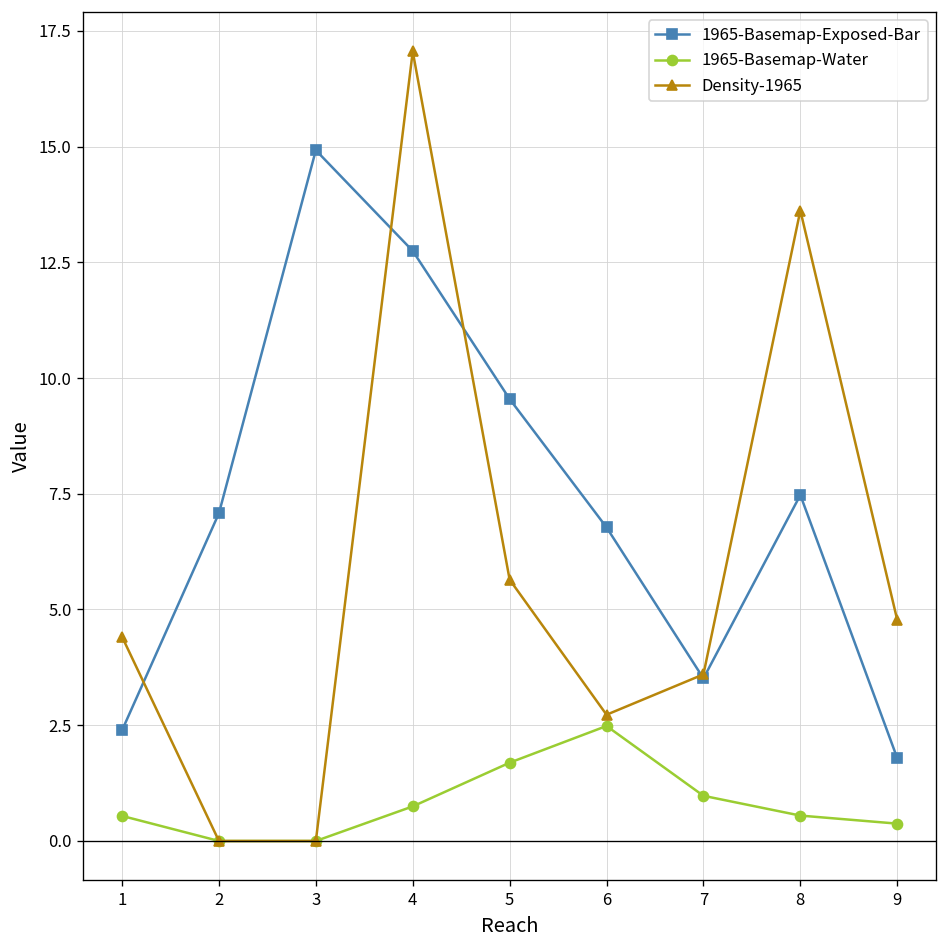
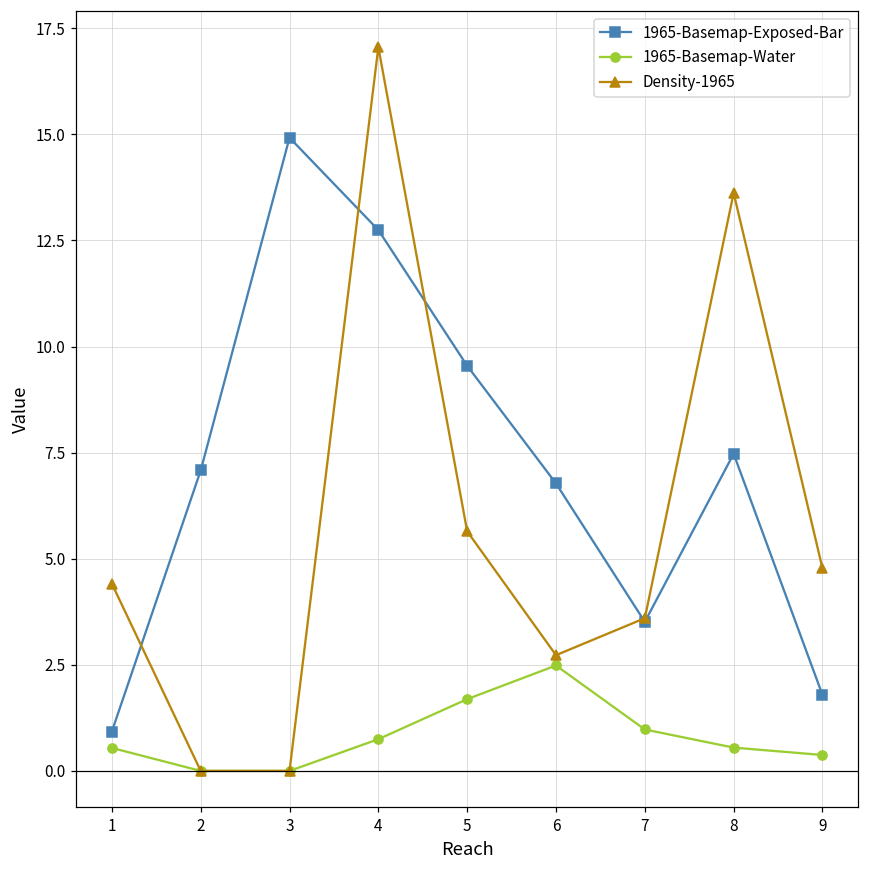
  {
    "1965-Basemap-Exposed-Bar": {
-     "1": 2.4,
+     "1": 0.9,
      "2": 7.1,
      "3": 14.9,
      "4": 12.7,
      "5": 9.5,
      "6": 6.8,
      "7": 3.5,
      "8": 7.5,
      "9": 1.8
    },
    "1965-Basemap-Water": {
      "1": 0.5,
      "4": 0.7,
      "5": 1.7,
      "6": 2.5,
      "7": 1.0,
      "8": 0.5,
      "9": 0.4
    },
    "Density-1965": {
      "1": 4.4,
      "4": 17.1,
      "5": 5.6,
      "6": 2.7,
      "7": 3.6,
      "8": 13.6,
      "9": 4.8
    }
  }
